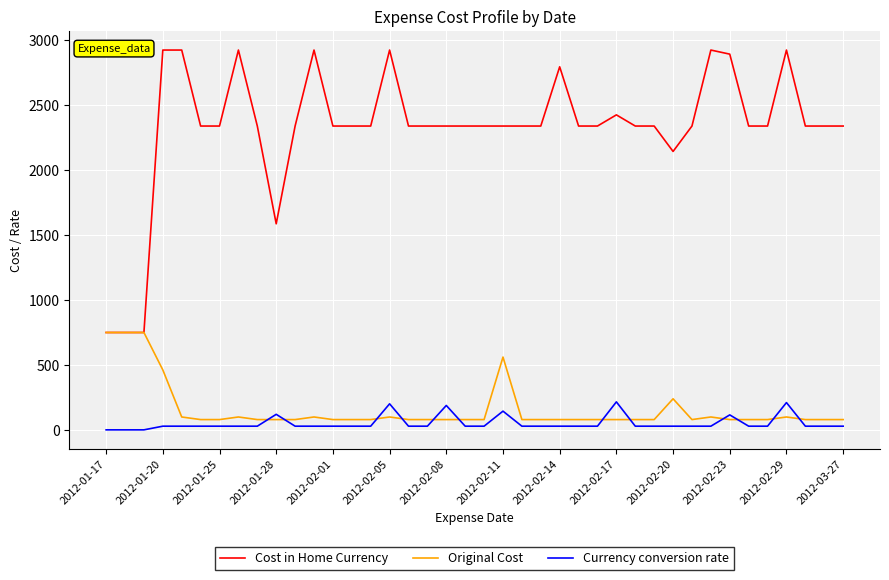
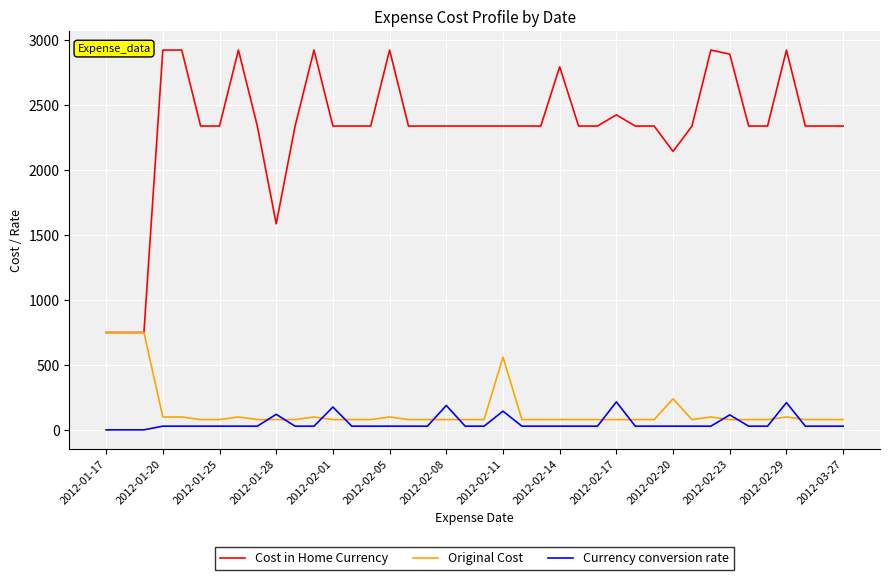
  {
    "Cost in Home Currency": {
      "2012-01-20": 2920,
      "2012-01-25": 2340,
      "2012-01-28": 1590,
      "2012-02-01": 2340,
      "2012-02-05": 2920,
      "2012-02-08": 2340,
      "2012-02-11": 2340,
      "2012-02-14": 2790,
      "2012-02-17": 2420,
      "2012-02-20": 2140,
      "2012-02-23": 2890,
      "2012-02-29": 2920
    },
    "Original Cost": {
-     "2012-01-20": 460,
+     "2012-01-20": 100,
      "2012-01-25": 80,
      "2012-01-28": 80,
      "2012-02-01": 80,
      "2012-02-05": 100,
      "2012-02-08": 80,
      "2012-02-11": 560,
      "2012-02-14": 80,
      "2012-02-17": 80,
      "2012-02-20": 240,
      "2012-02-23": 80,
      "2012-02-29": 100
    },
    "Currency conversion rate": {
      "2012-01-17": 0,
      "2012-01-20": 30,
      "2012-01-25": 30,
      "2012-01-28": 120,
-     "2012-02-01": 30,
-     "2012-02-05": 200,
+     "2012-02-01": 180,
+     "2012-02-05": 30,
      "2012-02-08": 190,
      "2012-02-11": 140,
      "2012-02-14": 30,
      "2012-02-17": 220,
      "2012-02-20": 30,
      "2012-02-23": 120,
      "2012-02-29": 210
    }
  }
